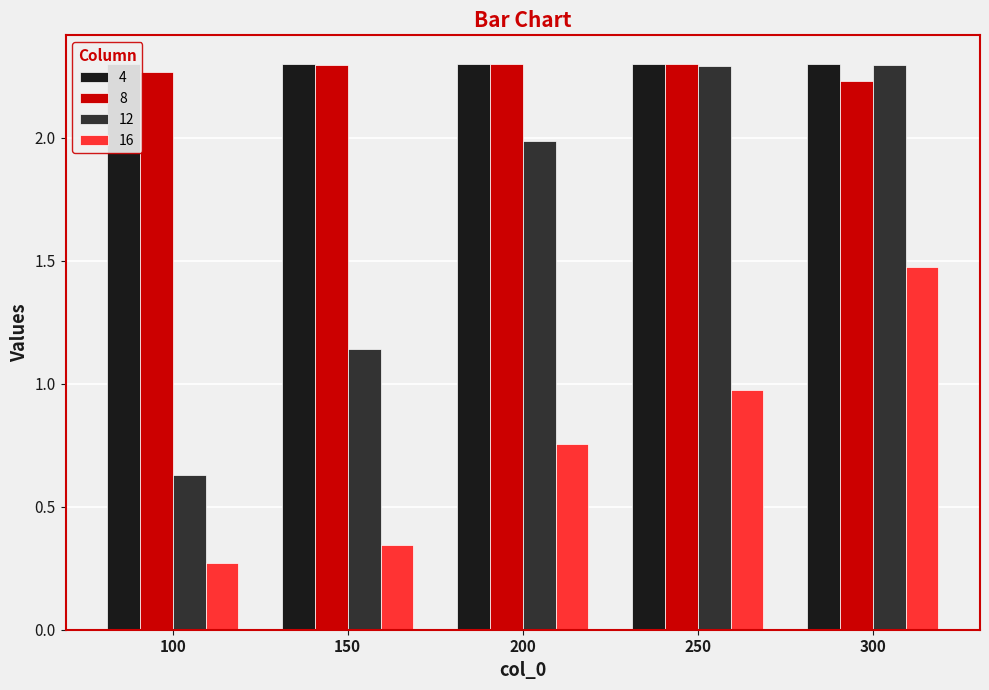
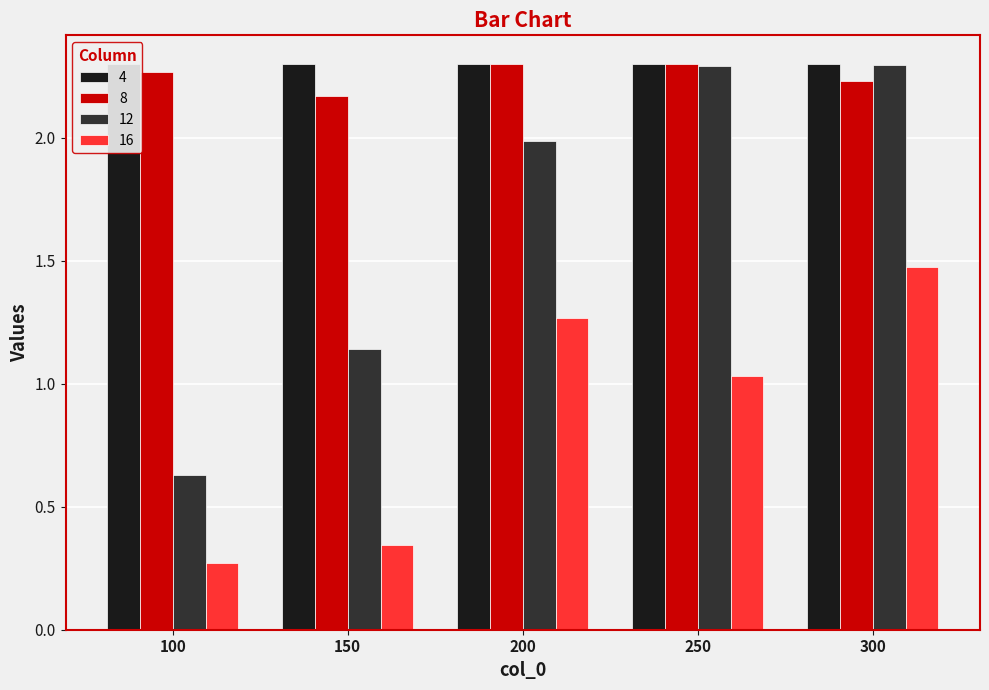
  {
    "8": {
      "100": 2.27,
-     "150": 2.30,
+     "150": 2.17,
      "200": 2.30,
      "250": 2.30,
      "300": 2.23
    },
    "16": {
      "100": 0.27,
      "150": 0.35,
-     "200": 0.76,
-     "250": 0.97,
+     "200": 1.27,
+     "250": 1.03,
      "300": 1.48
    }
  }
